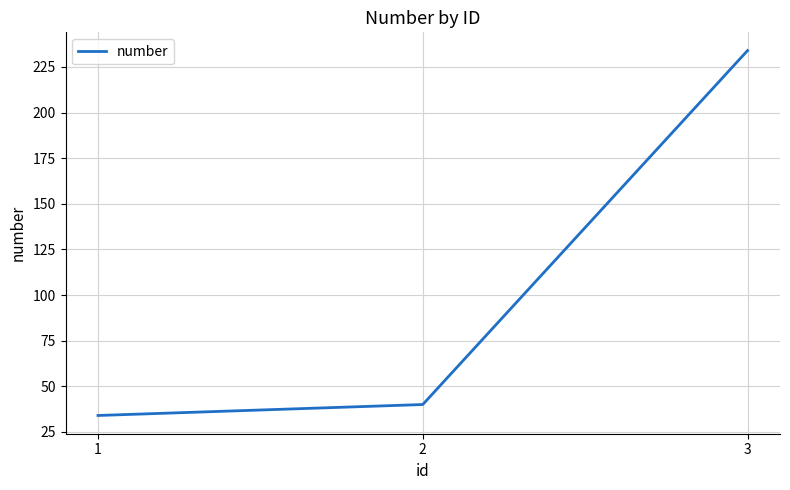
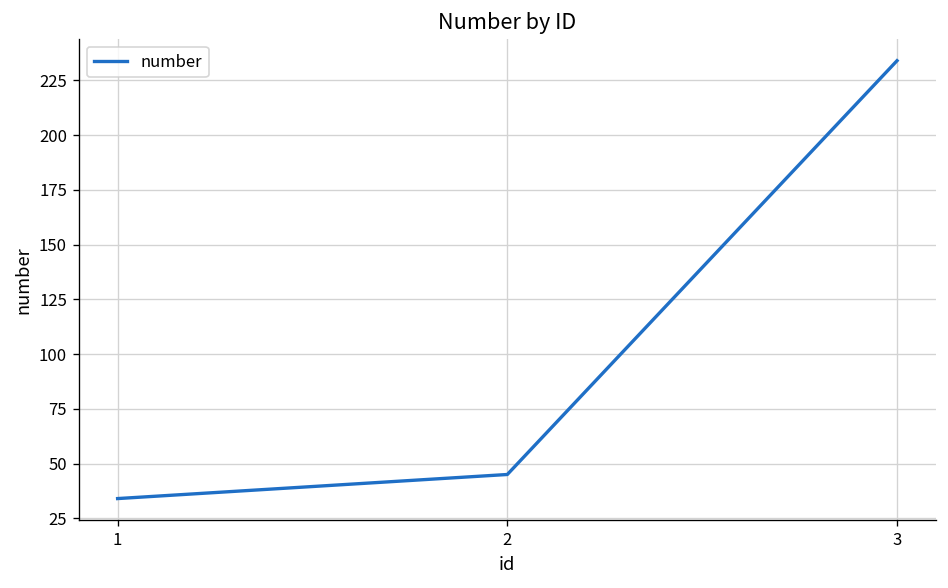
  {
    "1": 34,
-   "2": 40,
+   "2": 45,
    "3": 234
  }
